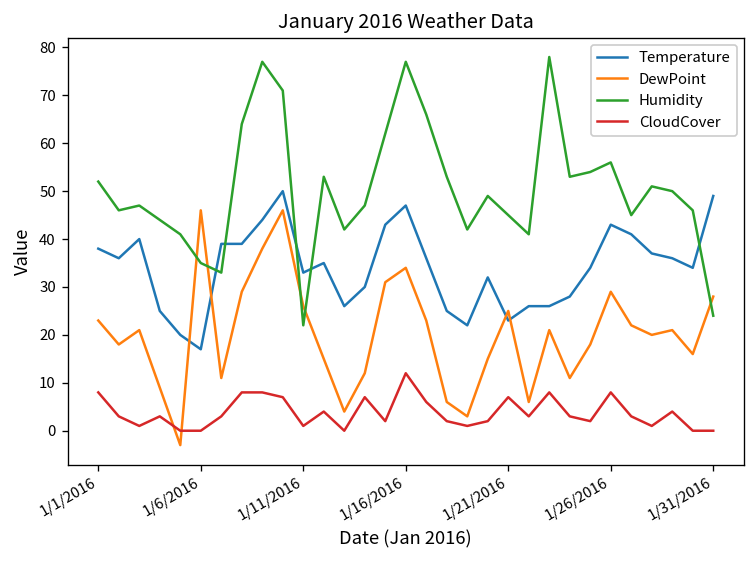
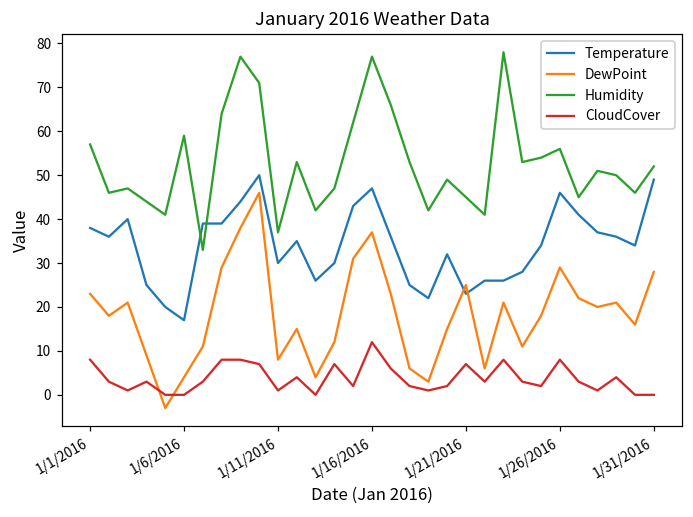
  {
    "Temperature": {
      "1/1/2016": 38,
      "1/6/2016": 17,
-     "1/11/2016": 33,
+     "1/11/2016": 30,
      "1/16/2016": 47,
      "1/21/2016": 23,
-     "1/26/2016": 43,
+     "1/26/2016": 46,
      "1/31/2016": 49
    },
    "DewPoint": {
      "1/1/2016": 23,
-     "1/6/2016": 46,
-     "1/11/2016": 26,
-     "1/16/2016": 34,
+     "1/6/2016": 4,
+     "1/11/2016": 8,
+     "1/16/2016": 37,
      "1/21/2016": 25,
      "1/26/2016": 29,
      "1/31/2016": 28
    },
    "Humidity": {
-     "1/1/2016": 52,
-     "1/6/2016": 35,
-     "1/11/2016": 22,
+     "1/1/2016": 57,
+     "1/6/2016": 59,
+     "1/11/2016": 37,
      "1/16/2016": 77,
      "1/21/2016": 45,
      "1/26/2016": 56,
-     "1/31/2016": 24
+     "1/31/2016": 52
    },
    "CloudCover": {
      "1/1/2016": 8,
      "1/6/2016": 0,
      "1/11/2016": 1,
      "1/16/2016": 12,
      "1/21/2016": 7,
      "1/26/2016": 8,
      "1/31/2016": 0
    }
  }
